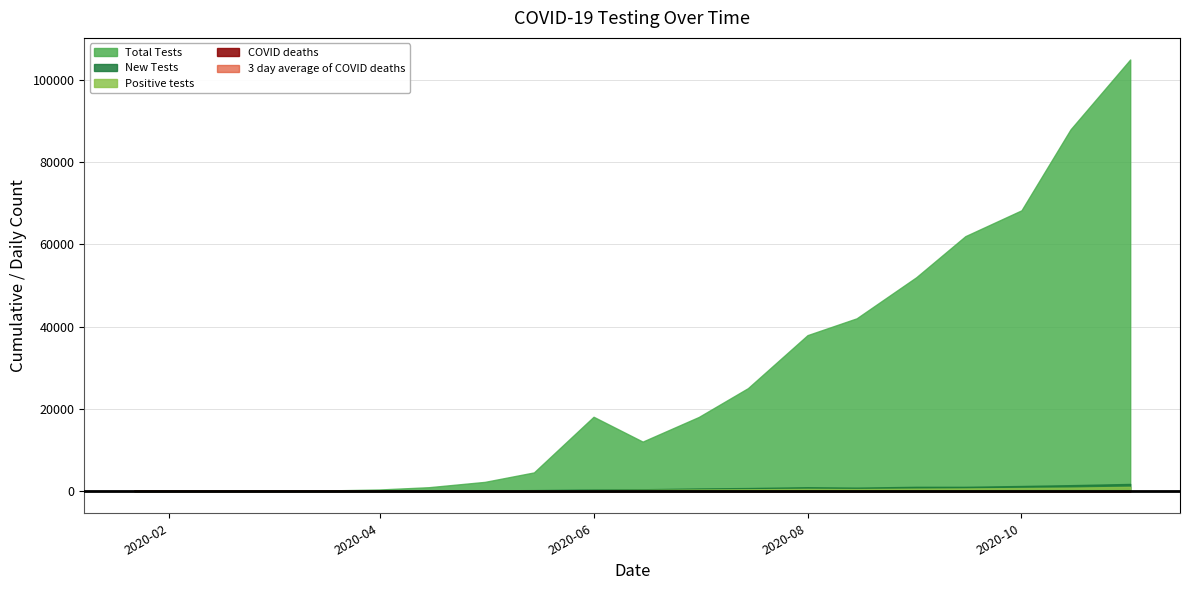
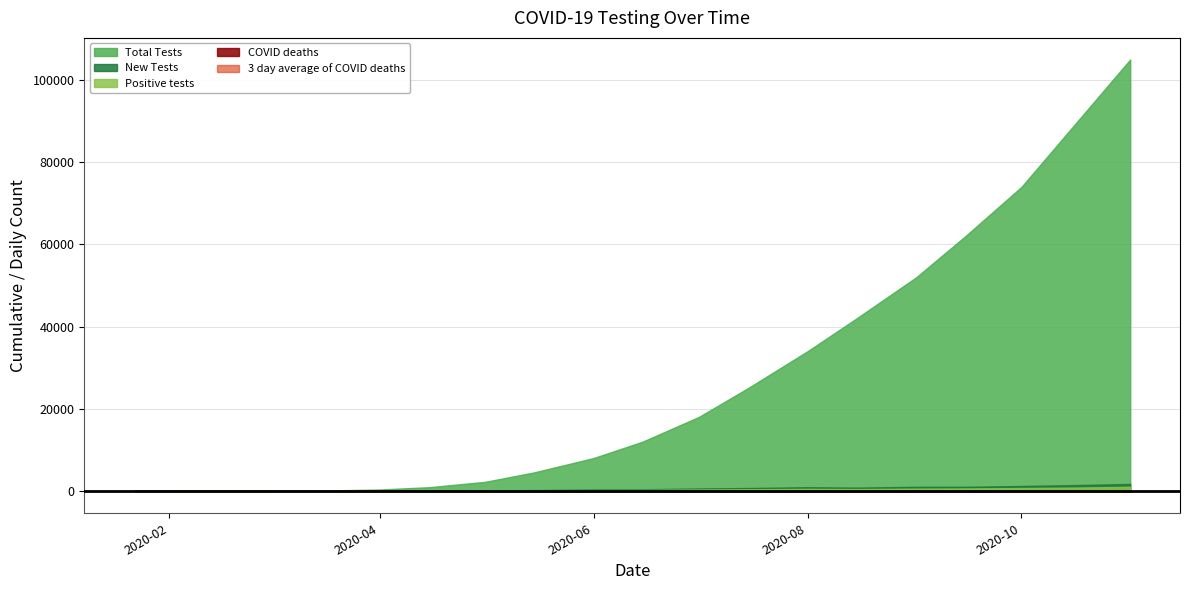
  {
    "Total Tests": {
-     "2020-06": 18000,
-     "2020-08": 38000,
-     "2020-10": 68000
+     "2020-06": 8000,
+     "2020-08": 34000,
+     "2020-10": 74000
    }
  }
